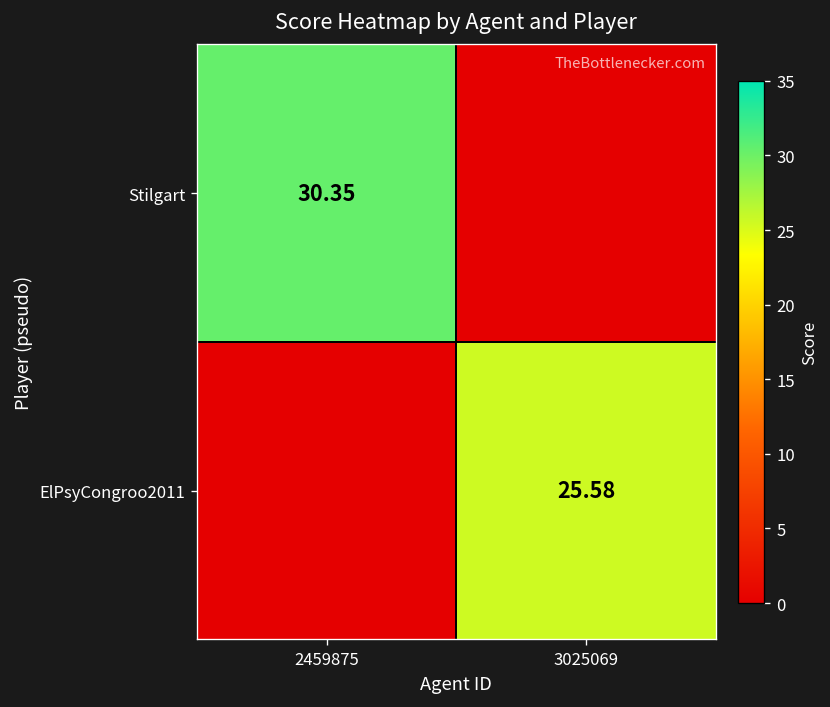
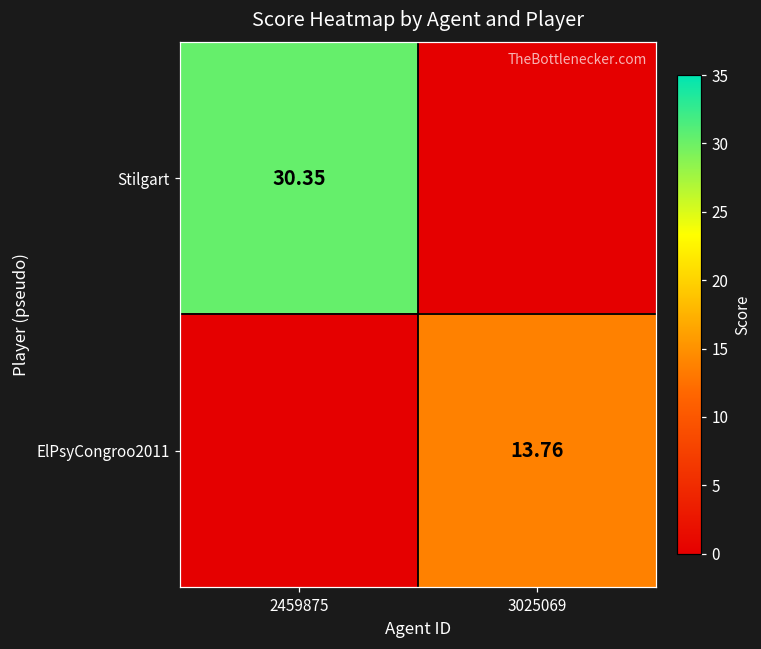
  {
    "Stilgart": {
      "2459875": 30.35
    },
    "ElPsyCongroo2011": {
-     "3025069": 25.58
+     "3025069": 13.76
    }
  }
